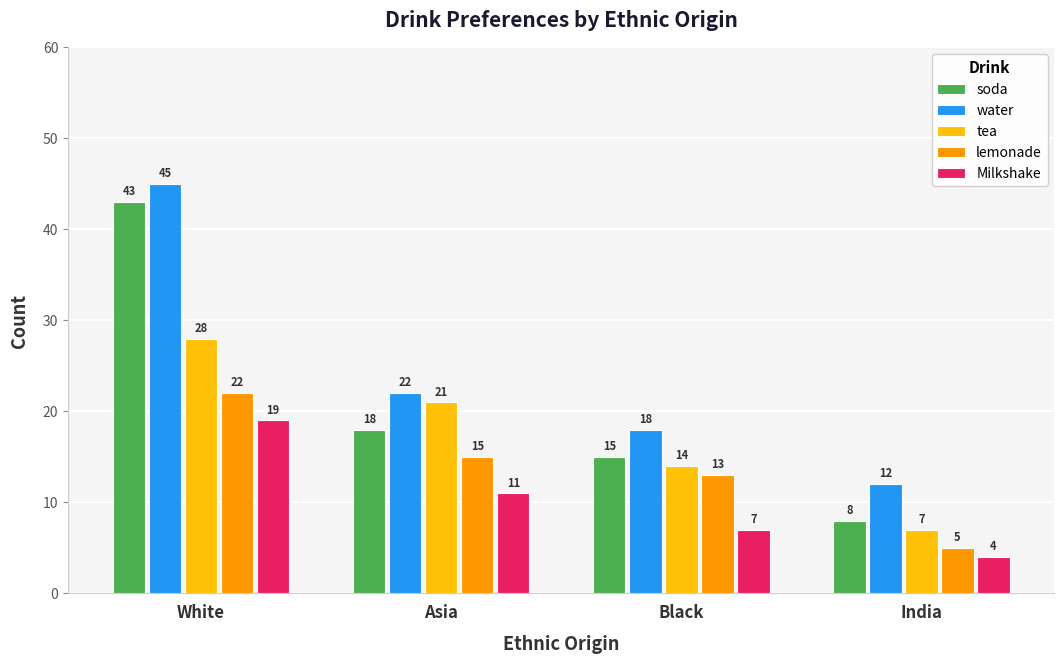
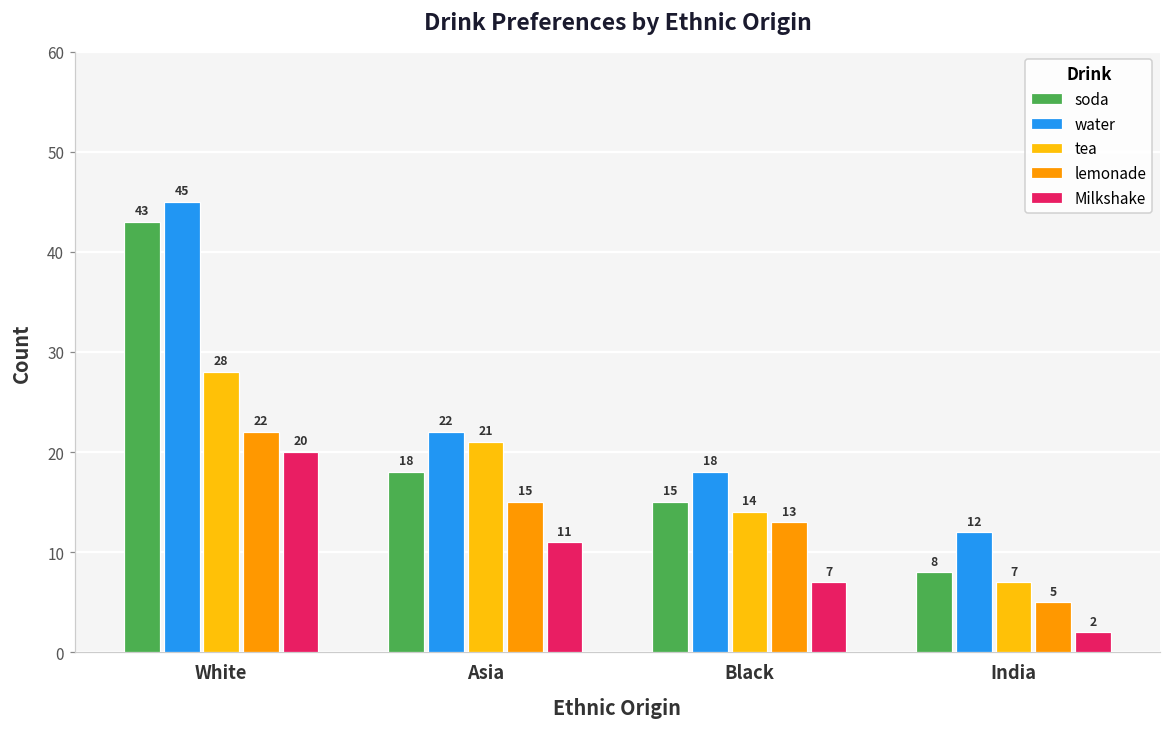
  {
    "soda": {
      "White": 43,
      "Asia": 18,
      "Black": 15,
      "India": 8
    },
    "water": {
      "White": 45,
      "Asia": 22,
      "Black": 18,
      "India": 12
    },
    "Milkshake": {
-     "White": 19,
+     "White": 20,
      "Asia": 11,
      "Black": 7,
-     "India": 4
+     "India": 2
    }
  }
